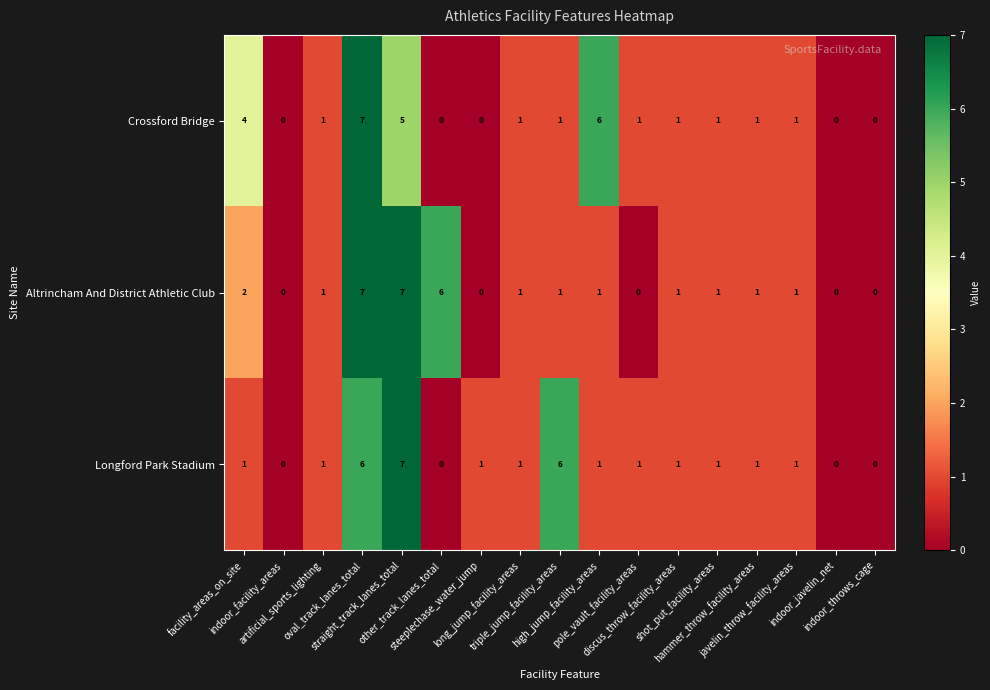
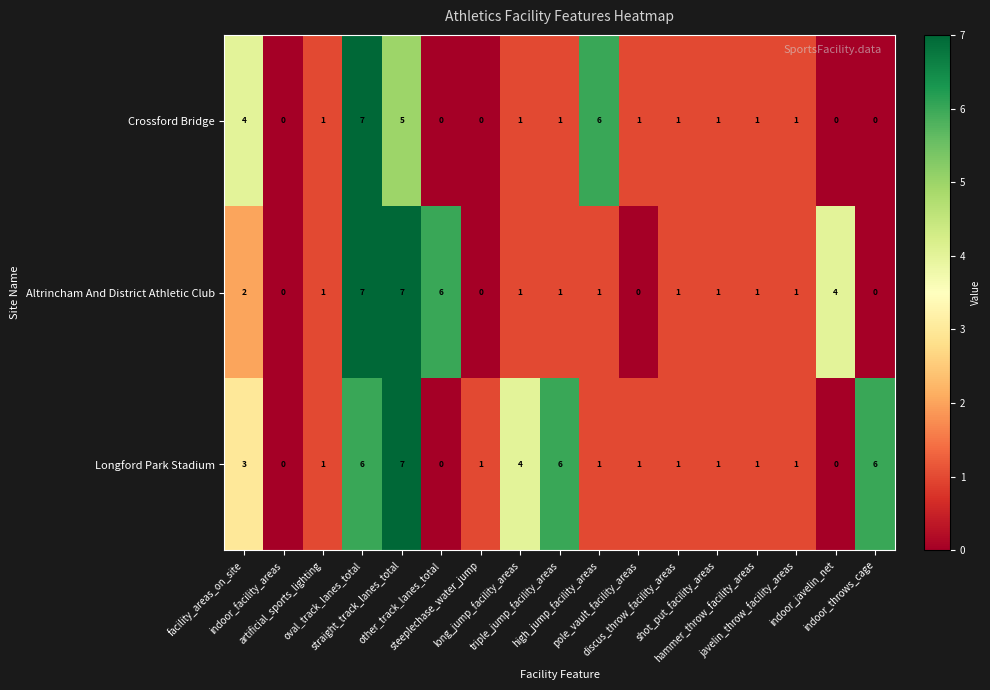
  {
    "Crossford Bridge": {
      "facility_areas_on_site": 4,
      "indoor_facility_areas": 0,
      "artificial_sports_lighting": 1,
      "oval_track_lanes_total": 7,
      "straight_track_lanes_total": 5,
      "other_track_lanes_total": 0,
      "steeplechase_water_jump": 0,
      "long_jump_facility_areas": 1,
      "triple_jump_facility_areas": 1,
      "high_jump_facility_areas": 6,
      "pole_vault_facility_areas": 1,
      "discus_throw_facility_areas": 1,
      "shot_put_facility_areas": 1,
      "hammer_throw_facility_areas": 1,
      "javelin_throw_facility_areas": 1,
      "indoor_throws_cage": 0
    },
    "Altrincham And District Athletic Club": {
      "facility_areas_on_site": 2,
      "indoor_facility_areas": 0,
      "artificial_sports_lighting": 1,
      "oval_track_lanes_total": 7,
      "straight_track_lanes_total": 7,
      "other_track_lanes_total": 6,
      "steeplechase_water_jump": 0,
      "long_jump_facility_areas": 1,
      "triple_jump_facility_areas": 1,
      "high_jump_facility_areas": 1,
      "pole_vault_facility_areas": 0,
      "discus_throw_facility_areas": 1,
      "shot_put_facility_areas": 1,
      "hammer_throw_facility_areas": 1,
      "javelin_throw_facility_areas": 1,
-     "indoor_javelin_net": 0,
+     "indoor_javelin_net": 4,
      "indoor_throws_cage": 0
    },
    "Longford Park Stadium": {
-     "facility_areas_on_site": 1,
+     "facility_areas_on_site": 3,
      "indoor_facility_areas": 0,
      "artificial_sports_lighting": 1,
      "oval_track_lanes_total": 6,
      "straight_track_lanes_total": 7,
      "other_track_lanes_total": 0,
      "steeplechase_water_jump": 1,
-     "long_jump_facility_areas": 1,
+     "long_jump_facility_areas": 4,
      "triple_jump_facility_areas": 6,
      "high_jump_facility_areas": 1,
      "pole_vault_facility_areas": 1,
      "discus_throw_facility_areas": 1,
      "shot_put_facility_areas": 1,
      "hammer_throw_facility_areas": 1,
      "javelin_throw_facility_areas": 1,
      "indoor_javelin_net": 0,
-     "indoor_throws_cage": 0
+     "indoor_throws_cage": 6
    }
  }
